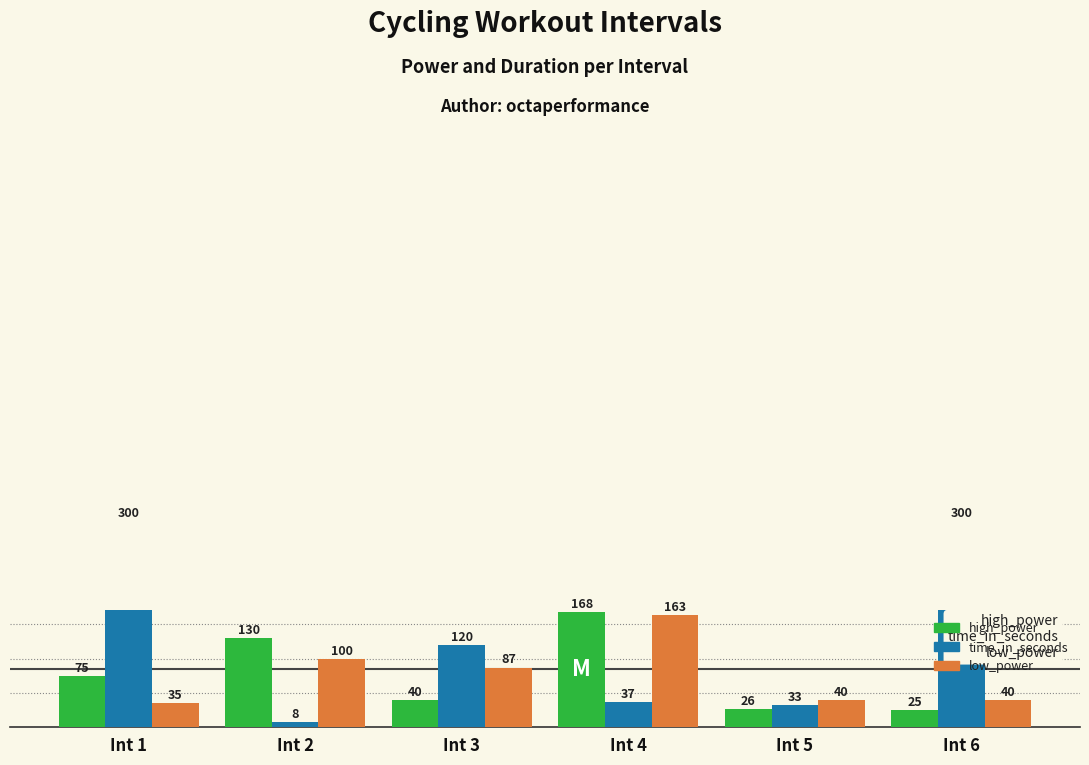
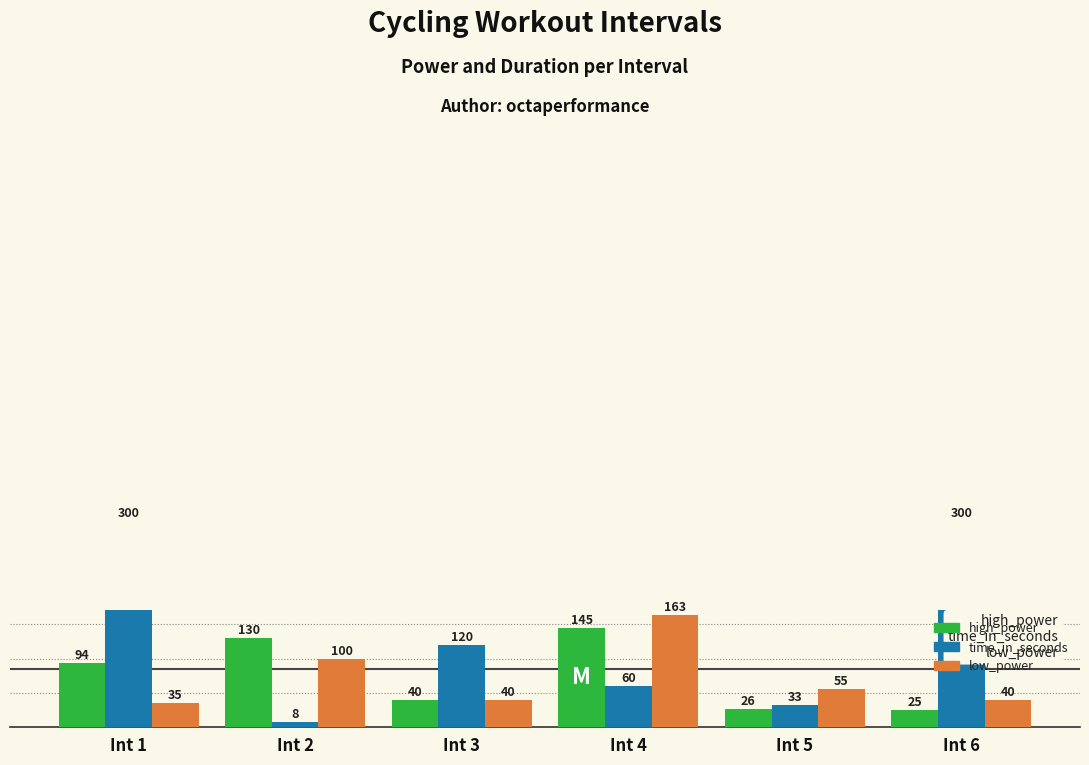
  {
    "high_power": {
-     "Int 1": 75,
+     "Int 1": 94,
      "Int 2": 130,
      "Int 3": 40,
-     "Int 4": 168,
+     "Int 4": 145,
      "Int 5": 26,
      "Int 6": 25
    },
    "time_in_seconds": {
      "Int 2": 8,
      "Int 3": 120,
-     "Int 4": 37,
+     "Int 4": 60,
      "Int 5": 33
    },
    "low_power": {
      "Int 1": 35,
      "Int 2": 100,
-     "Int 3": 87,
+     "Int 3": 40,
      "Int 4": 163,
-     "Int 5": 40,
+     "Int 5": 55,
      "Int 6": 40
    }
  }
